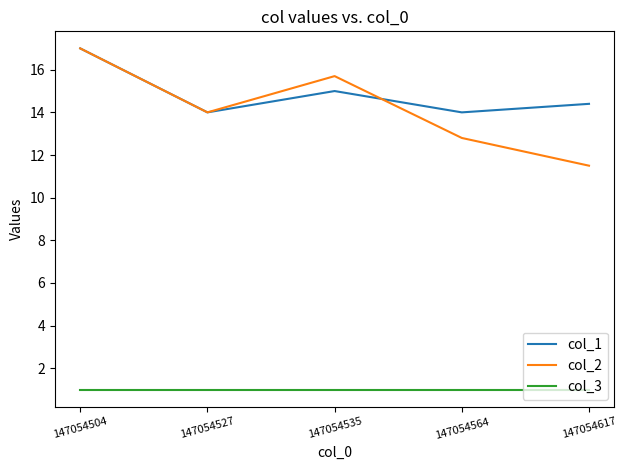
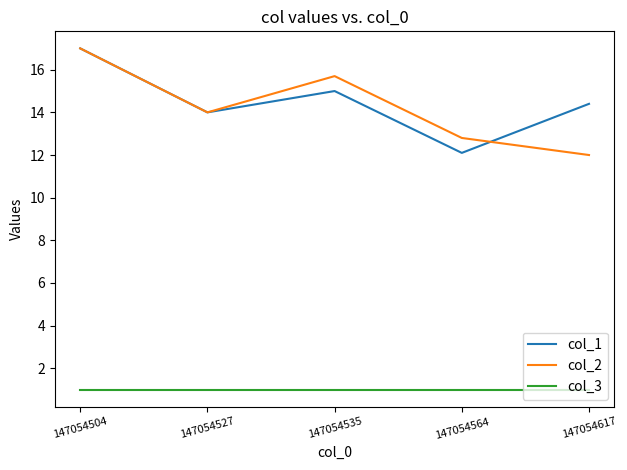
  {
    "col_1": {
      "147054535": 15.0,
-     "147054564": 14.0,
+     "147054564": 12.1,
      "147054617": 14.4
    },
    "col_2": {
      "147054535": 15.7,
      "147054564": 12.8,
-     "147054617": 11.5
+     "147054617": 12.0
    },
    "col_3": {
      "147054504": 1.0,
      "147054527": 1.0,
      "147054535": 1.0,
      "147054564": 1.0
    }
  }
